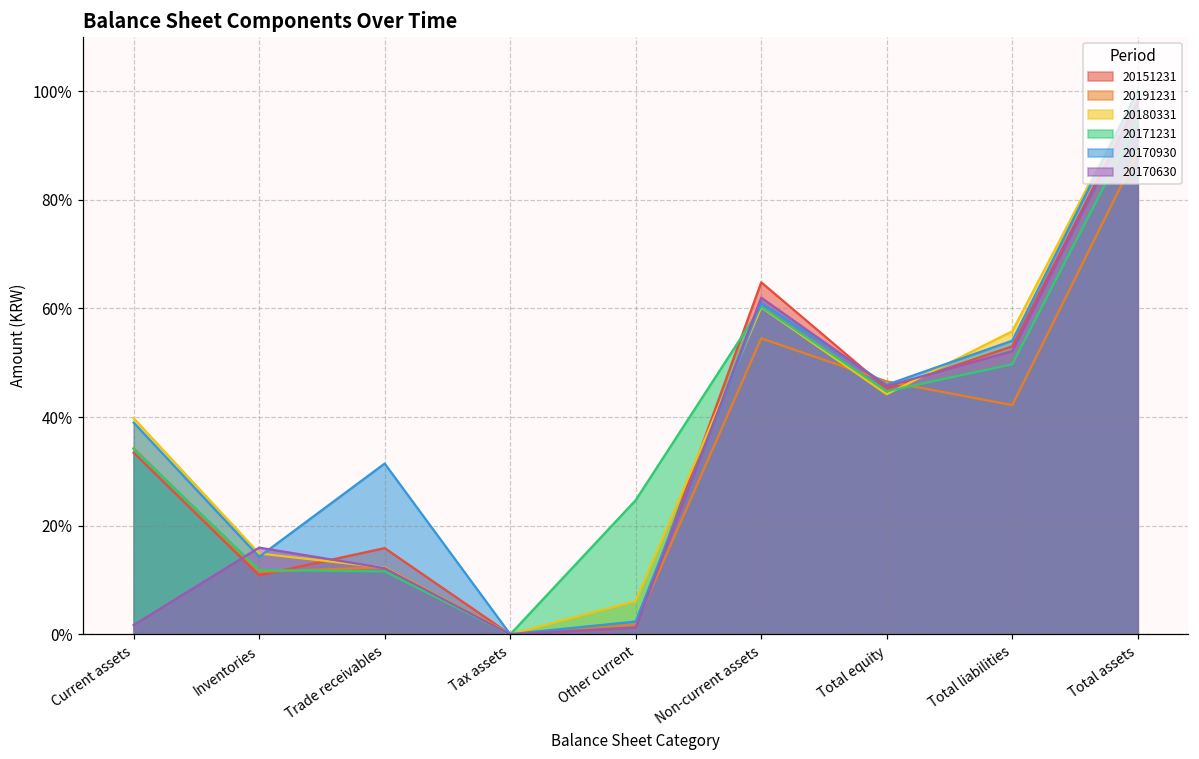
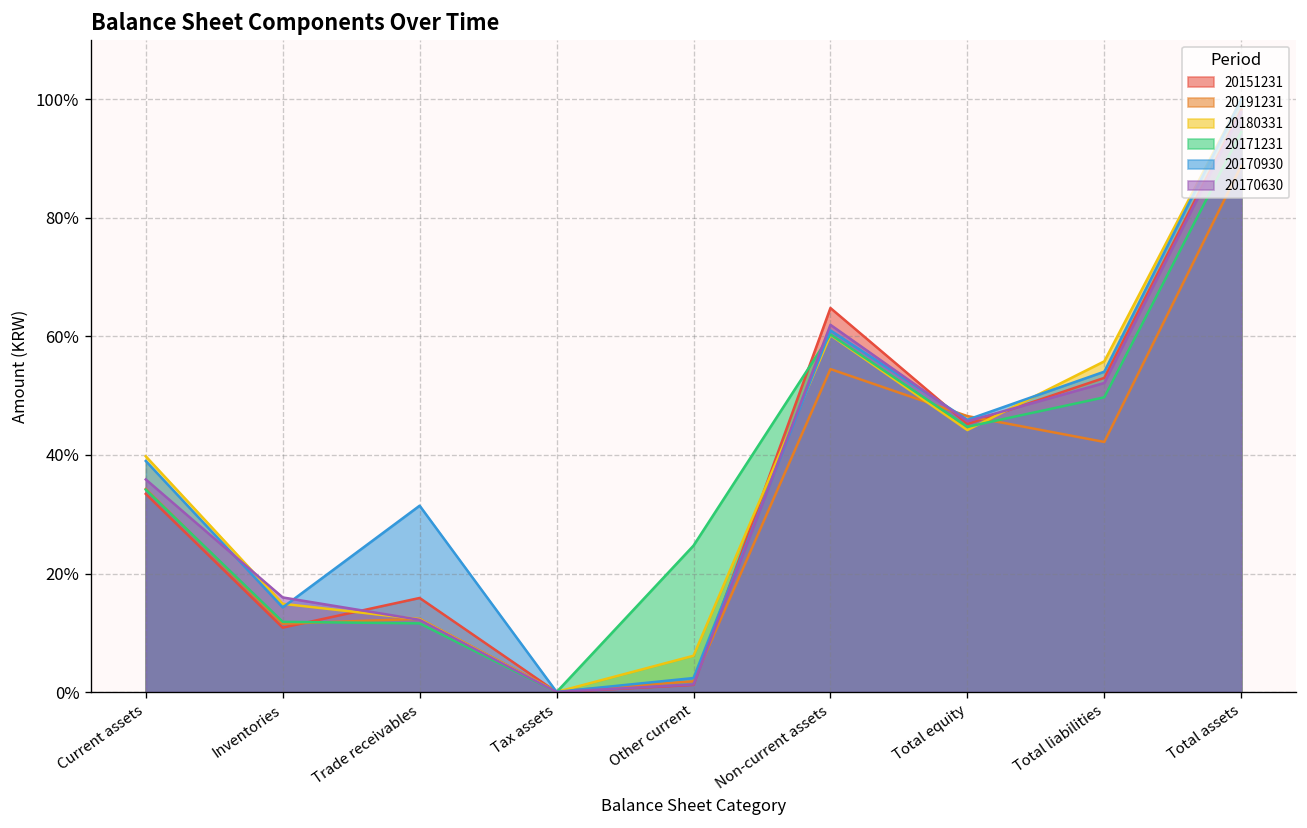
  {
    "20180331": {
      "Current assets": "40%",
      "Inventories": "15%",
      "Other current": "6%",
      "Total equity": "44%",
      "Total liabilities": "56%"
    },
    "20171231": {
      "Trade receivables": "12%",
      "Other current": "25%",
      "Total liabilities": "50%"
    },
    "20170930": {
      "Current assets": "39%",
      "Inventories": "14%",
      "Trade receivables": "31%",
      "Other current": "2%",
      "Non-current assets": "61%",
      "Total liabilities": "54%"
    },
    "20170630": {
-     "Current assets": "2%",
+     "Current assets": "36%",
      "Inventories": "16%",
      "Non-current assets": "62%",
      "Total liabilities": "52%"
    }
  }
